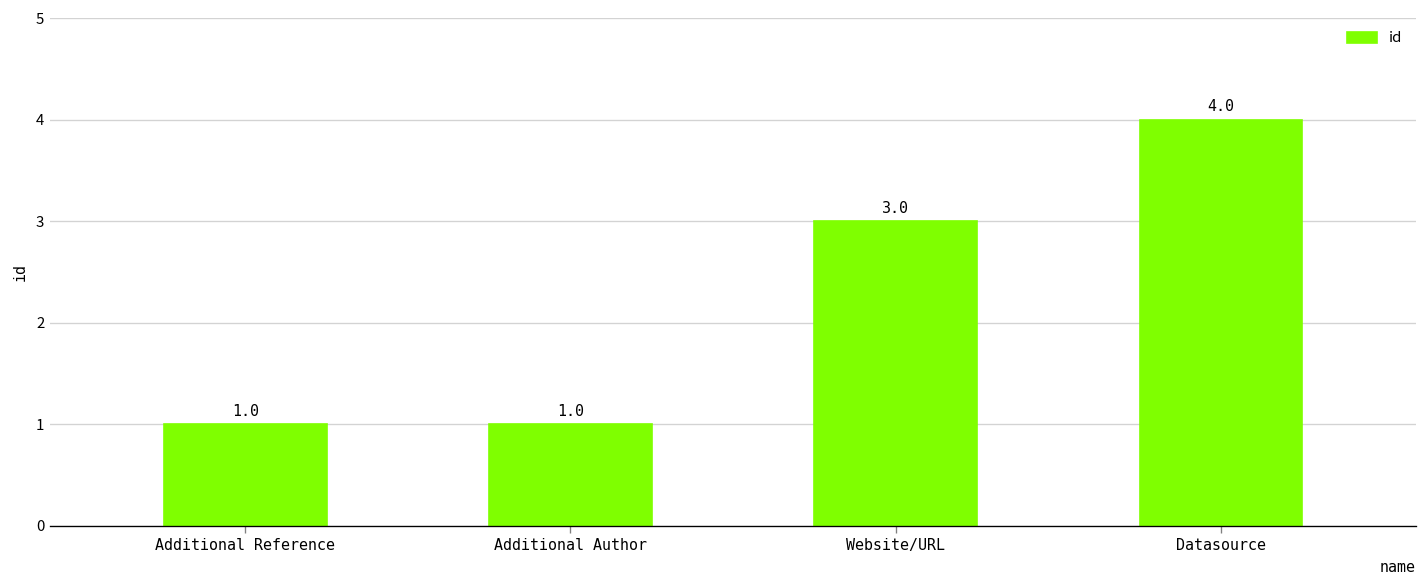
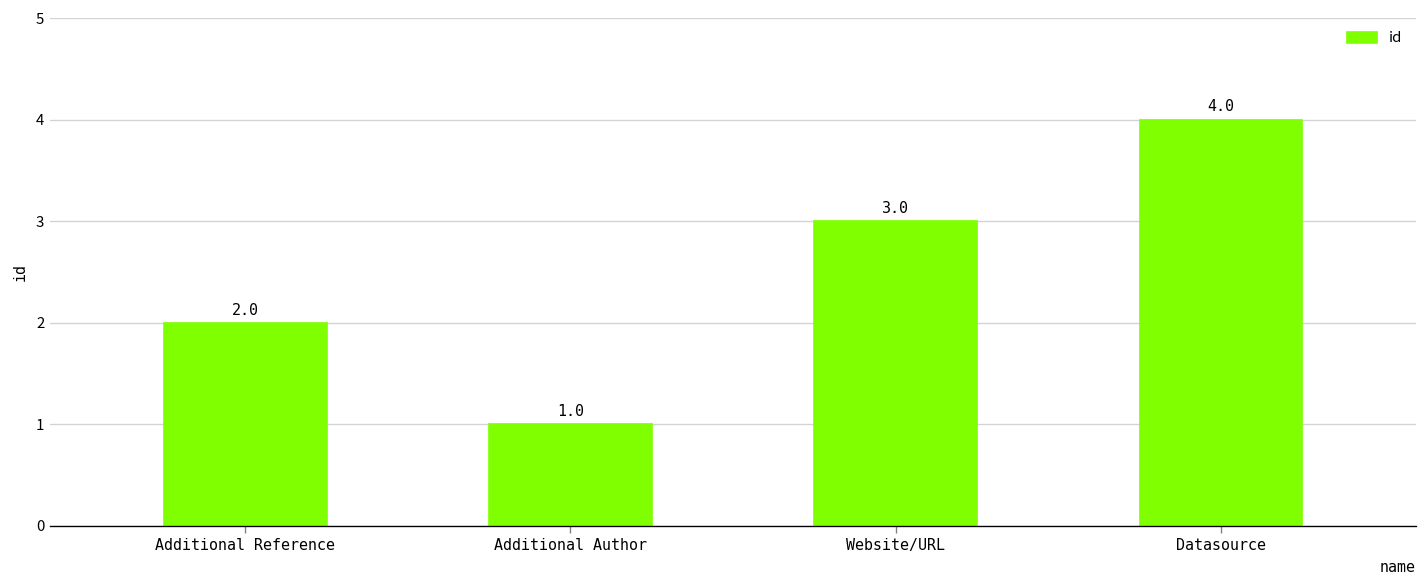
  {
-   "Additional Reference": 1.0,
+   "Additional Reference": 2.0,
    "Additional Author": 1.0,
    "Website/URL": 3.0,
    "Datasource": 4.0
  }
